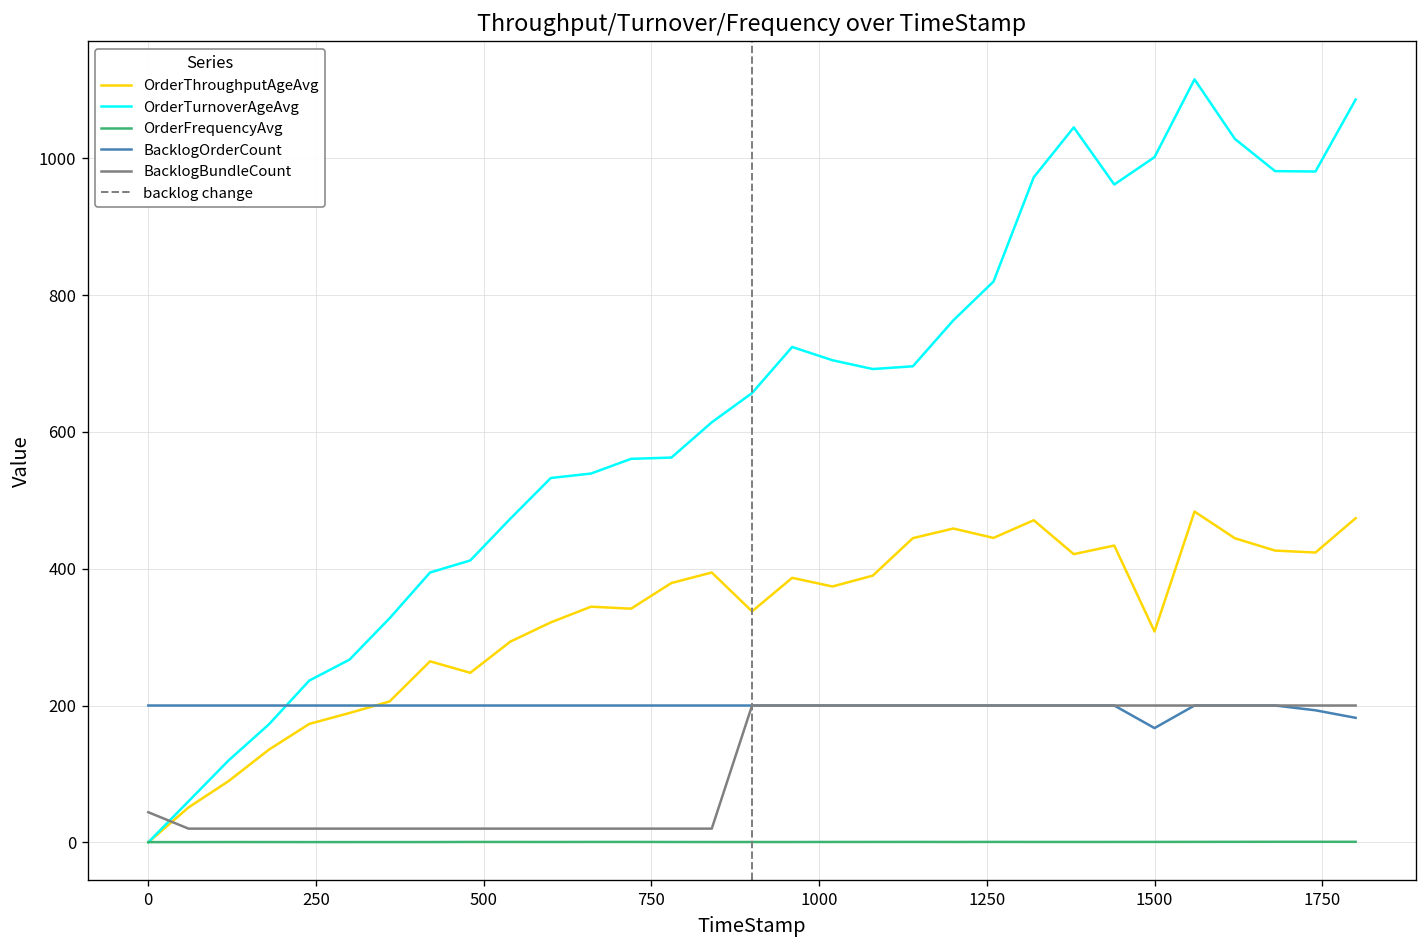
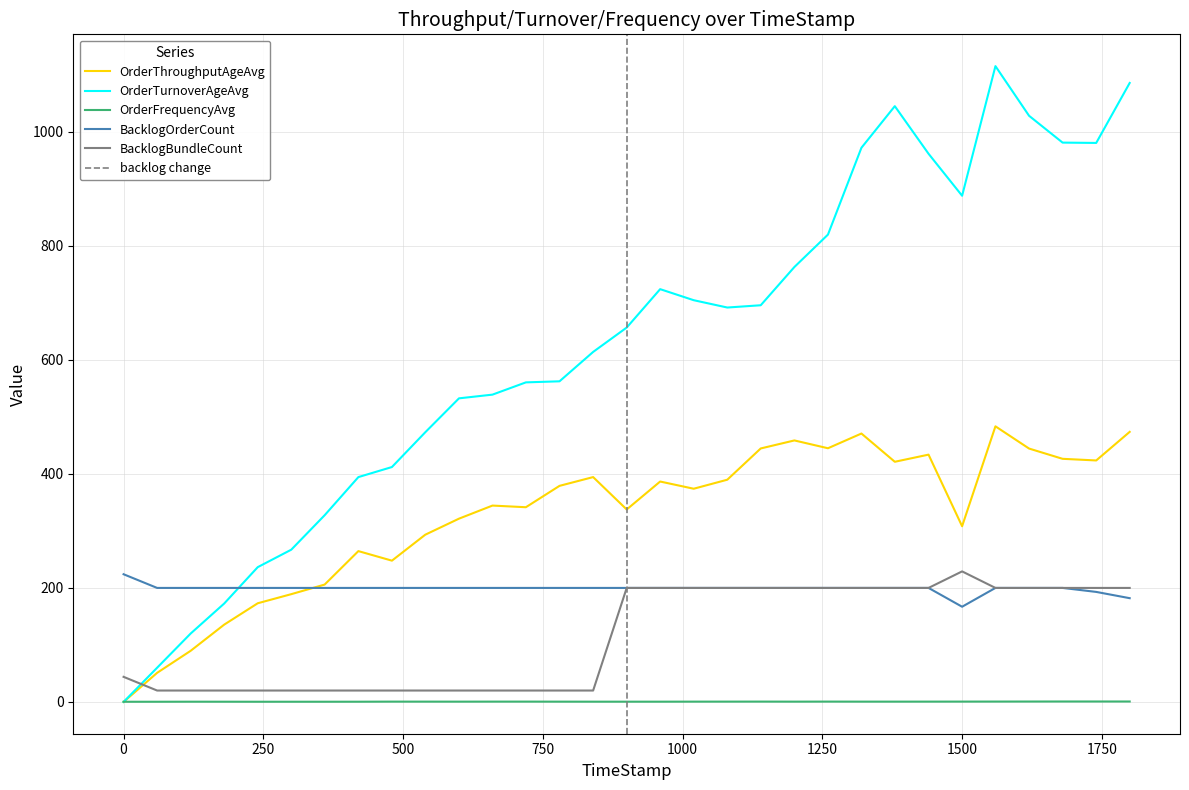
  {
    "OrderThroughputAgeAvg": {
      "1500": 310
    },
    "OrderTurnoverAgeAvg": {
-     "1500": 1000
+     "1500": 890
    },
    "OrderFrequencyAvg": {
      "1500": 0
    },
    "BacklogOrderCount": {
-     "0": 200,
+     "0": 220,
      "1500": 170
    },
    "BacklogBundleCount": {
      "0": 40,
-     "1500": 200
+     "1500": 230
    }
  }
